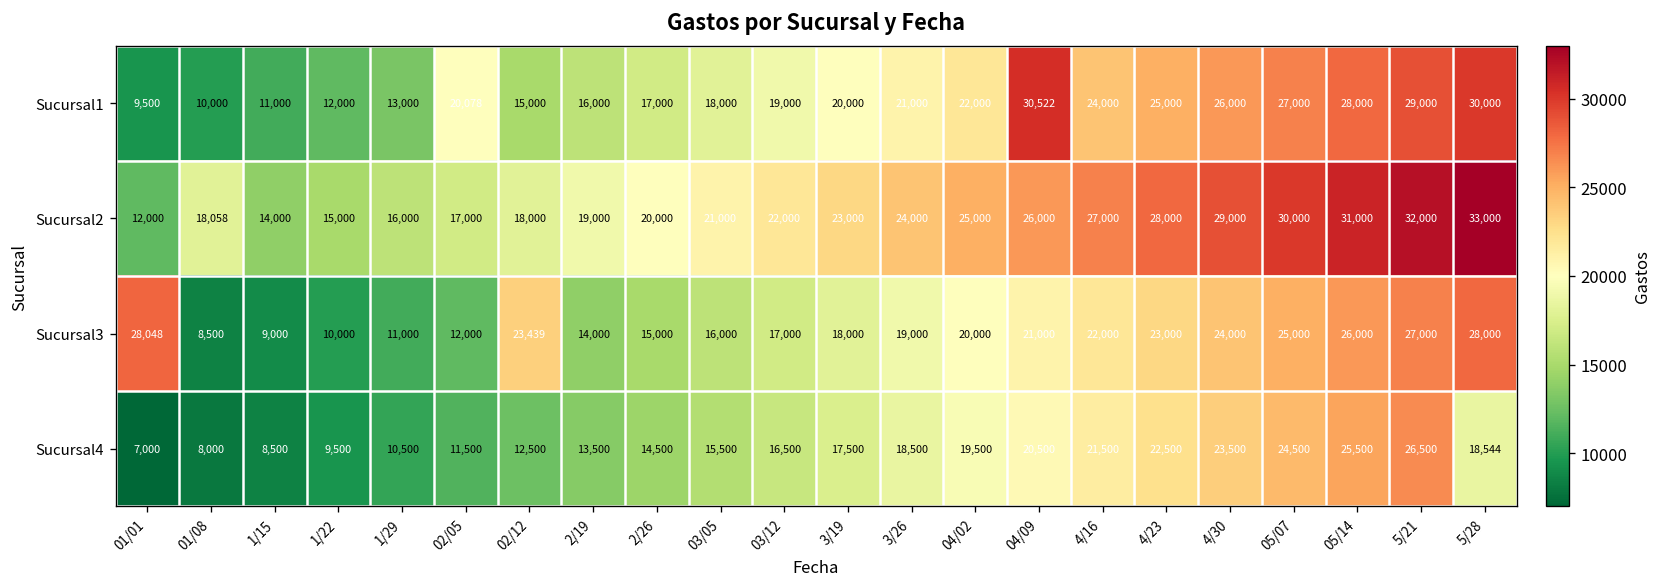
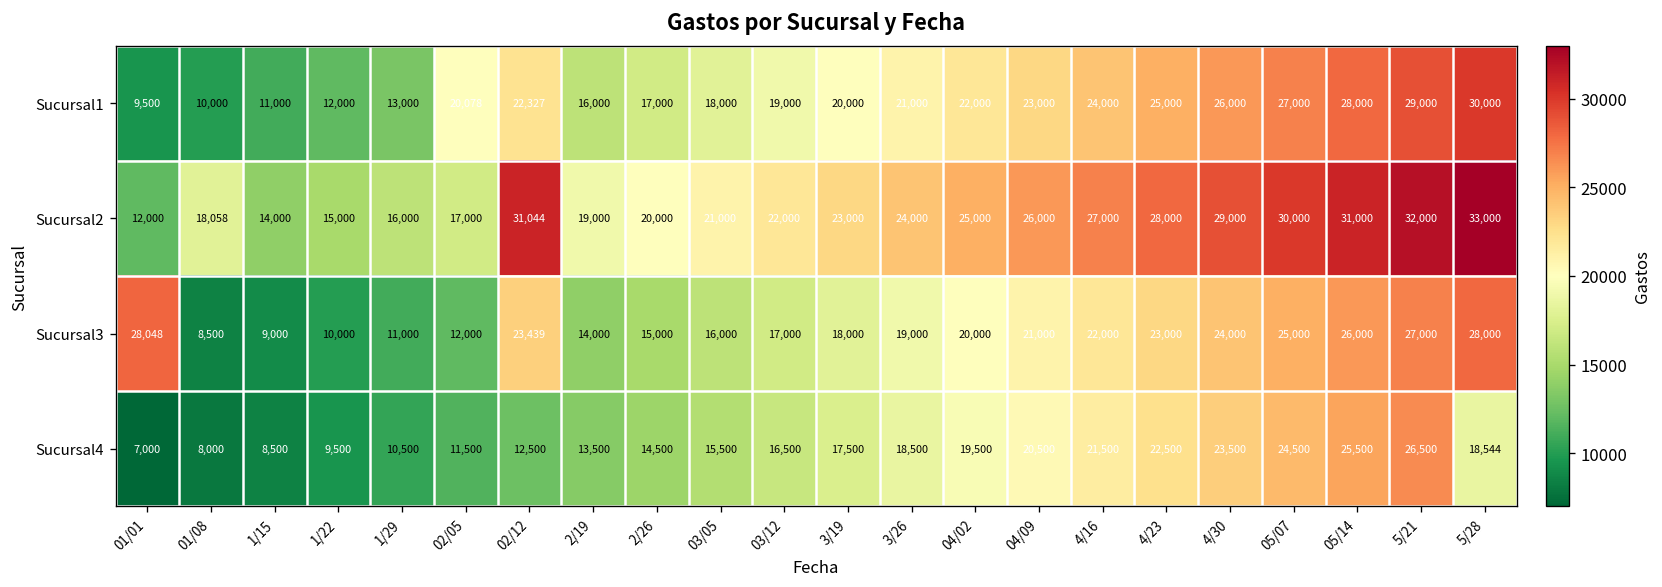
  {
    "Sucursal1": {
      "01/01": "9,500",
      "01/08": "10,000",
      "1/15": "11,000",
      "1/22": "12,000",
      "1/29": "13,000",
      "02/05": "20,078",
-     "02/12": "15,000",
+     "02/12": "22,327",
      "2/19": "16,000",
      "2/26": "17,000",
      "03/05": "18,000",
      "03/12": "19,000",
      "3/19": "20,000",
      "3/26": "21,000",
      "04/02": "22,000",
-     "04/09": "30,522",
+     "04/09": "23,000",
      "4/16": "24,000",
      "4/23": "25,000",
      "4/30": "26,000",
      "05/07": "27,000",
      "05/14": "28,000",
      "5/21": "29,000",
      "5/28": "30,000"
    },
    "Sucursal2": {
      "01/01": "12,000",
      "01/08": "18,058",
      "1/15": "14,000",
      "1/22": "15,000",
      "1/29": "16,000",
      "02/05": "17,000",
-     "02/12": "18,000",
+     "02/12": "31,044",
      "2/19": "19,000",
      "2/26": "20,000",
      "03/05": "21,000",
      "03/12": "22,000",
      "3/19": "23,000",
      "3/26": "24,000",
      "04/02": "25,000",
      "04/09": "26,000",
      "4/16": "27,000",
      "4/23": "28,000",
      "4/30": "29,000",
      "05/07": "30,000",
      "05/14": "31,000",
      "5/21": "32,000",
      "5/28": "33,000"
    },
    "Sucursal3": {
      "01/01": "28,048",
      "01/08": "8,500",
      "1/15": "9,000",
      "1/22": "10,000",
      "1/29": "11,000",
      "02/05": "12,000",
      "02/12": "23,439",
      "2/19": "14,000",
      "2/26": "15,000",
      "03/05": "16,000",
      "03/12": "17,000",
      "3/19": "18,000",
      "3/26": "19,000",
      "04/02": "20,000",
      "04/09": "21,000",
      "4/16": "22,000",
      "4/23": "23,000",
      "4/30": "24,000",
      "05/07": "25,000",
      "05/14": "26,000",
      "5/21": "27,000",
      "5/28": "28,000"
    },
    "Sucursal4": {
      "01/01": "7,000",
      "01/08": "8,000",
      "1/15": "8,500",
      "1/22": "9,500",
      "1/29": "10,500",
      "02/05": "11,500",
      "02/12": "12,500",
      "2/19": "13,500",
      "2/26": "14,500",
      "03/05": "15,500",
      "03/12": "16,500",
      "3/19": "17,500",
      "3/26": "18,500",
      "04/02": "19,500",
      "04/09": "20,500",
      "4/16": "21,500",
      "4/23": "22,500",
      "4/30": "23,500",
      "05/07": "24,500",
      "05/14": "25,500",
      "5/21": "26,500",
      "5/28": "18,544"
    }
  }
